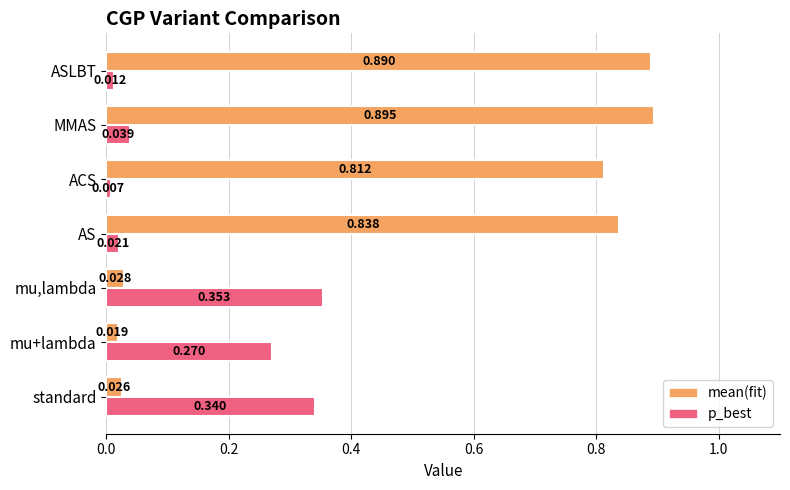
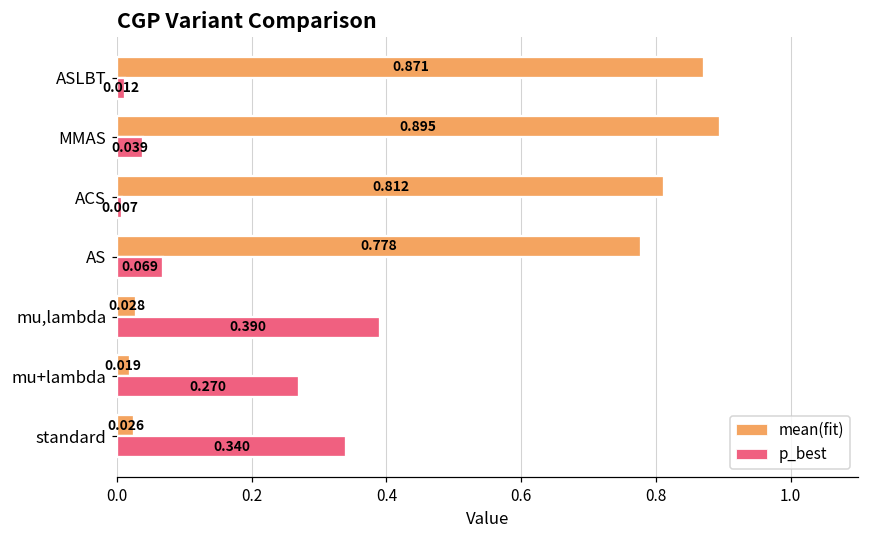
  {
    "mean(fit)": {
-     "ASLBT": 0.890,
+     "ASLBT": 0.871,
      "MMAS": 0.895,
      "ACS": 0.812,
-     "AS": 0.838,
+     "AS": 0.778,
      "mu,lambda": 0.028,
      "mu+lambda": 0.019,
      "standard": 0.026
    },
    "p_best": {
      "ASLBT": 0.012,
      "MMAS": 0.039,
      "ACS": 0.007,
-     "AS": 0.021,
-     "mu,lambda": 0.353,
+     "AS": 0.069,
+     "mu,lambda": 0.390,
      "mu+lambda": 0.270,
      "standard": 0.340
    }
  }
